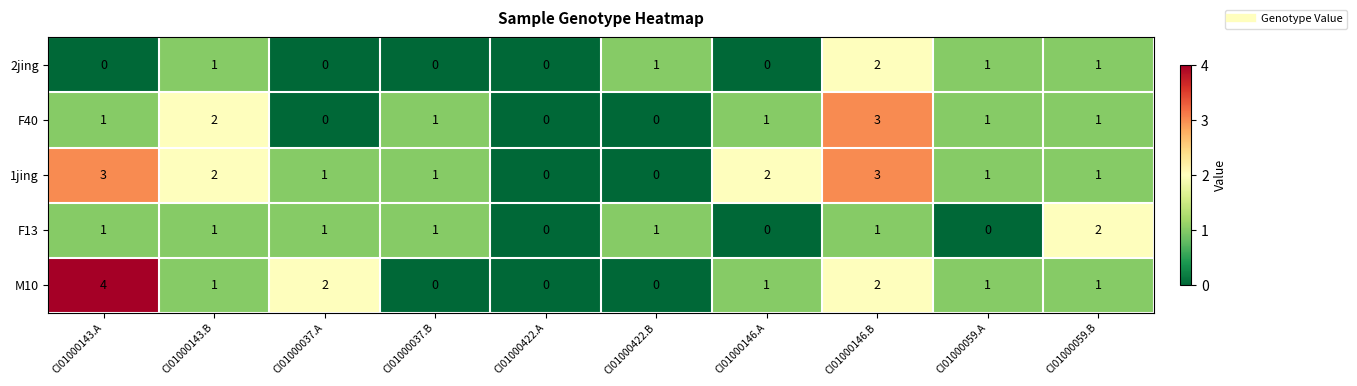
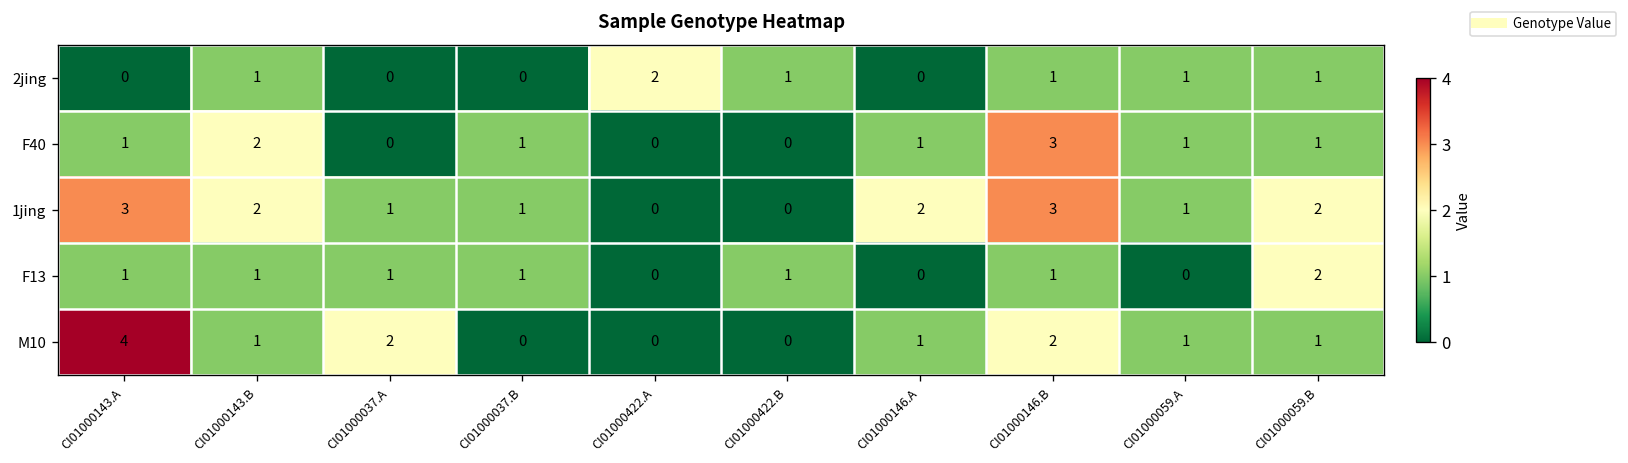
  {
    "2jing": {
      "CI01000143.A": 0,
      "CI01000143.B": 1,
      "CI01000037.A": 0,
      "CI01000037.B": 0,
-     "CI01000422.A": 0,
+     "CI01000422.A": 2,
      "CI01000422.B": 1,
      "CI01000146.A": 0,
-     "CI01000146.B": 2,
+     "CI01000146.B": 1,
      "CI01000059.A": 1,
      "CI01000059.B": 1
    },
    "F40": {
      "CI01000143.A": 1,
      "CI01000143.B": 2,
      "CI01000037.A": 0,
      "CI01000037.B": 1,
      "CI01000422.A": 0,
      "CI01000422.B": 0,
      "CI01000146.A": 1,
      "CI01000146.B": 3,
      "CI01000059.A": 1,
      "CI01000059.B": 1
    },
    "1jing": {
      "CI01000143.A": 3,
      "CI01000143.B": 2,
      "CI01000037.A": 1,
      "CI01000037.B": 1,
      "CI01000422.A": 0,
      "CI01000422.B": 0,
      "CI01000146.A": 2,
      "CI01000146.B": 3,
      "CI01000059.A": 1,
-     "CI01000059.B": 1
+     "CI01000059.B": 2
    },
    "F13": {
      "CI01000143.A": 1,
      "CI01000143.B": 1,
      "CI01000037.A": 1,
      "CI01000037.B": 1,
      "CI01000422.A": 0,
      "CI01000422.B": 1,
      "CI01000146.A": 0,
      "CI01000146.B": 1,
      "CI01000059.A": 0,
      "CI01000059.B": 2
    },
    "M10": {
      "CI01000143.A": 4,
      "CI01000143.B": 1,
      "CI01000037.A": 2,
      "CI01000037.B": 0,
      "CI01000422.A": 0,
      "CI01000422.B": 0,
      "CI01000146.A": 1,
      "CI01000146.B": 2,
      "CI01000059.A": 1,
      "CI01000059.B": 1
    }
  }
